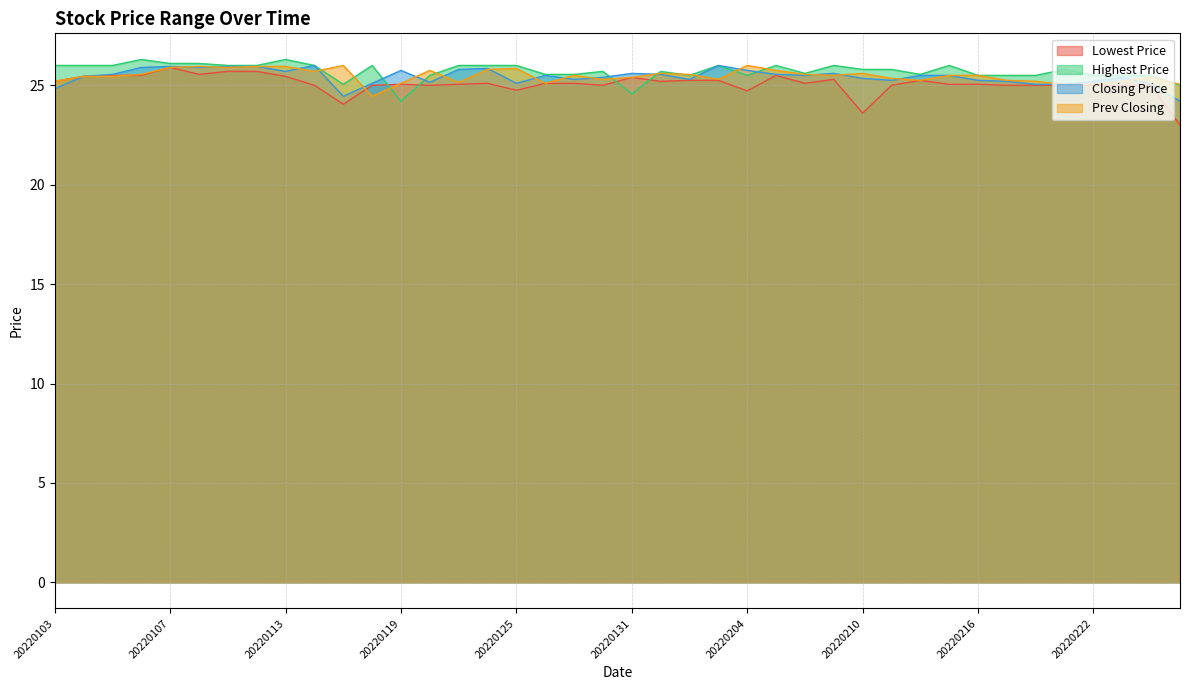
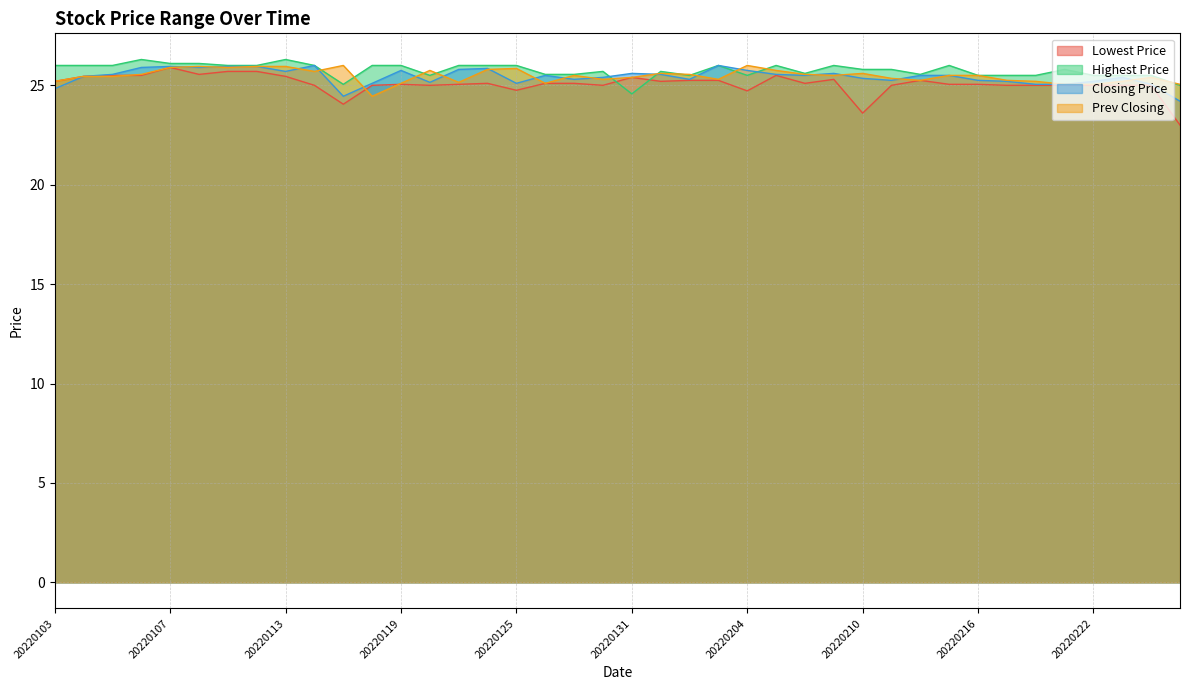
  {
    "Lowest Price": {
      "20220113": 25.5,
      "20220125": 24.8,
      "20220204": 24.7,
      "20220210": 23.6,
      "20220216": 25.1
    },
    "Highest Price": {
      "20220103": 26.0,
      "20220107": 26.1,
      "20220113": 26.3,
-     "20220119": 24.2,
+     "20220119": 26.0,
      "20220125": 26.0,
      "20220131": 24.6,
      "20220204": 25.5,
      "20220210": 25.8
    },
    "Closing Price": {
      "20220103": 24.8,
      "20220113": 25.7,
      "20220119": 25.8,
      "20220125": 25.1,
      "20220131": 25.6,
      "20220204": 25.8,
      "20220210": 25.4,
      "20220216": 25.3
    },
    "Prev Closing": {
      "20220113": 26.0,
      "20220125": 25.9,
      "20220204": 26.0,
      "20220210": 25.6
    }
  }
